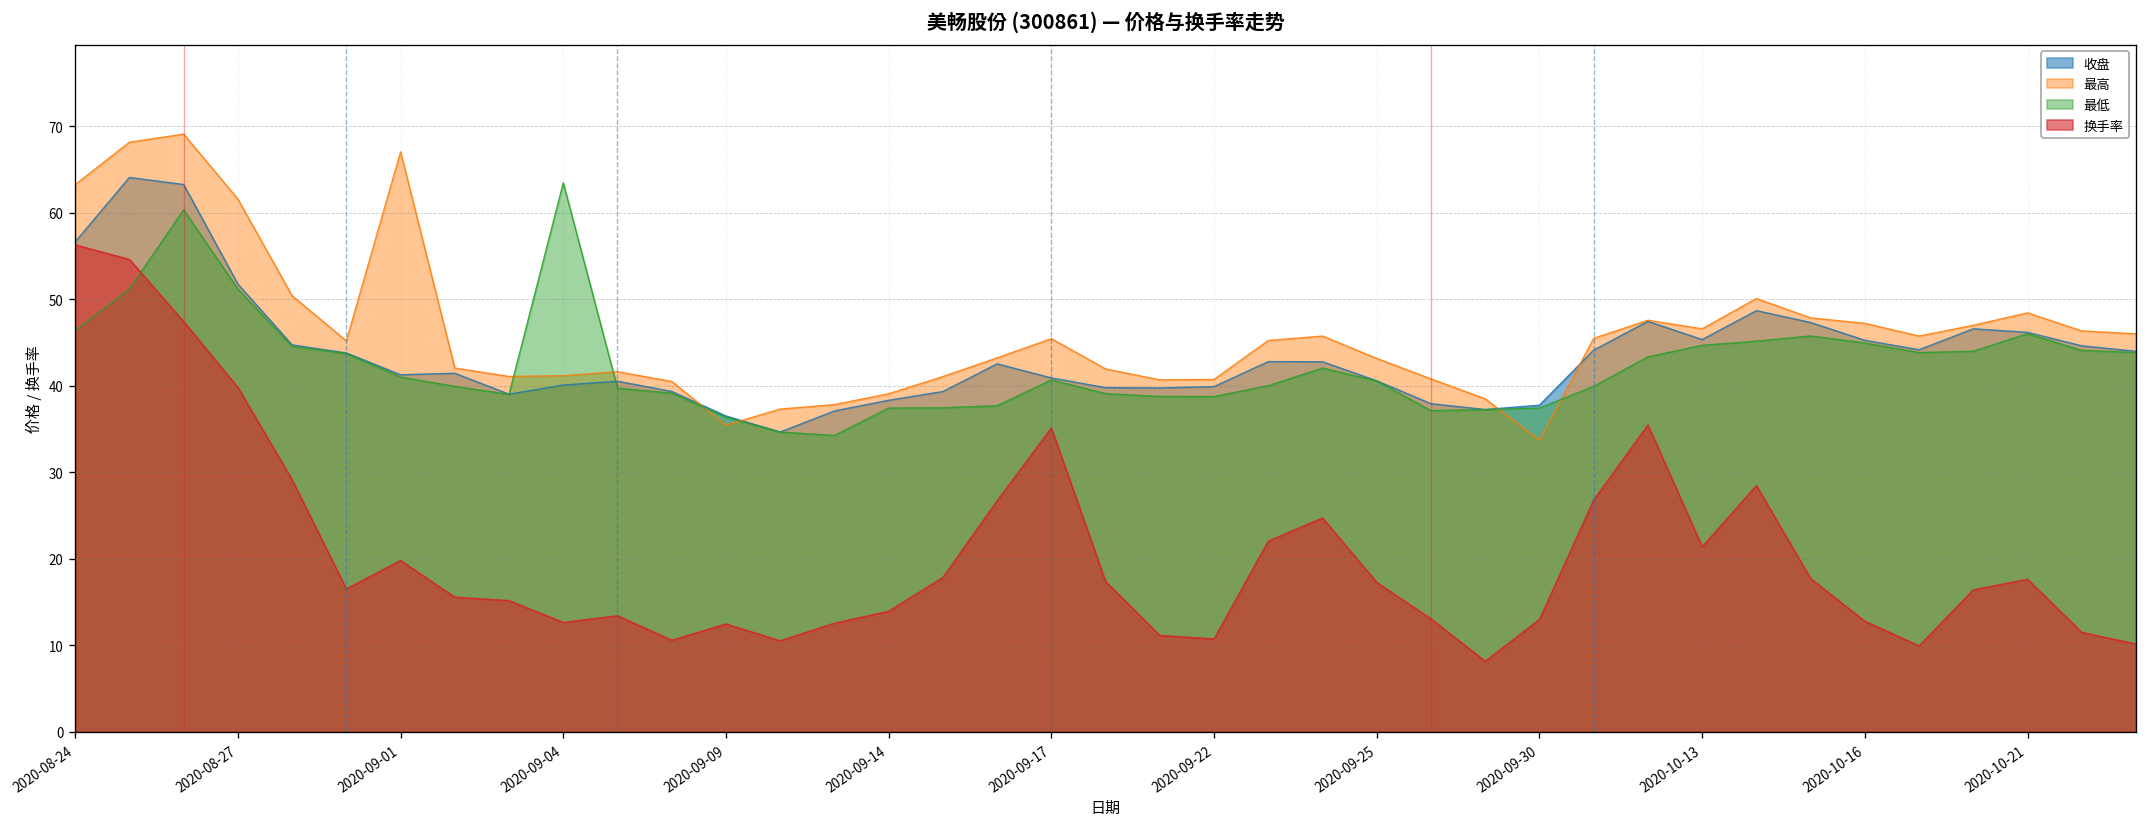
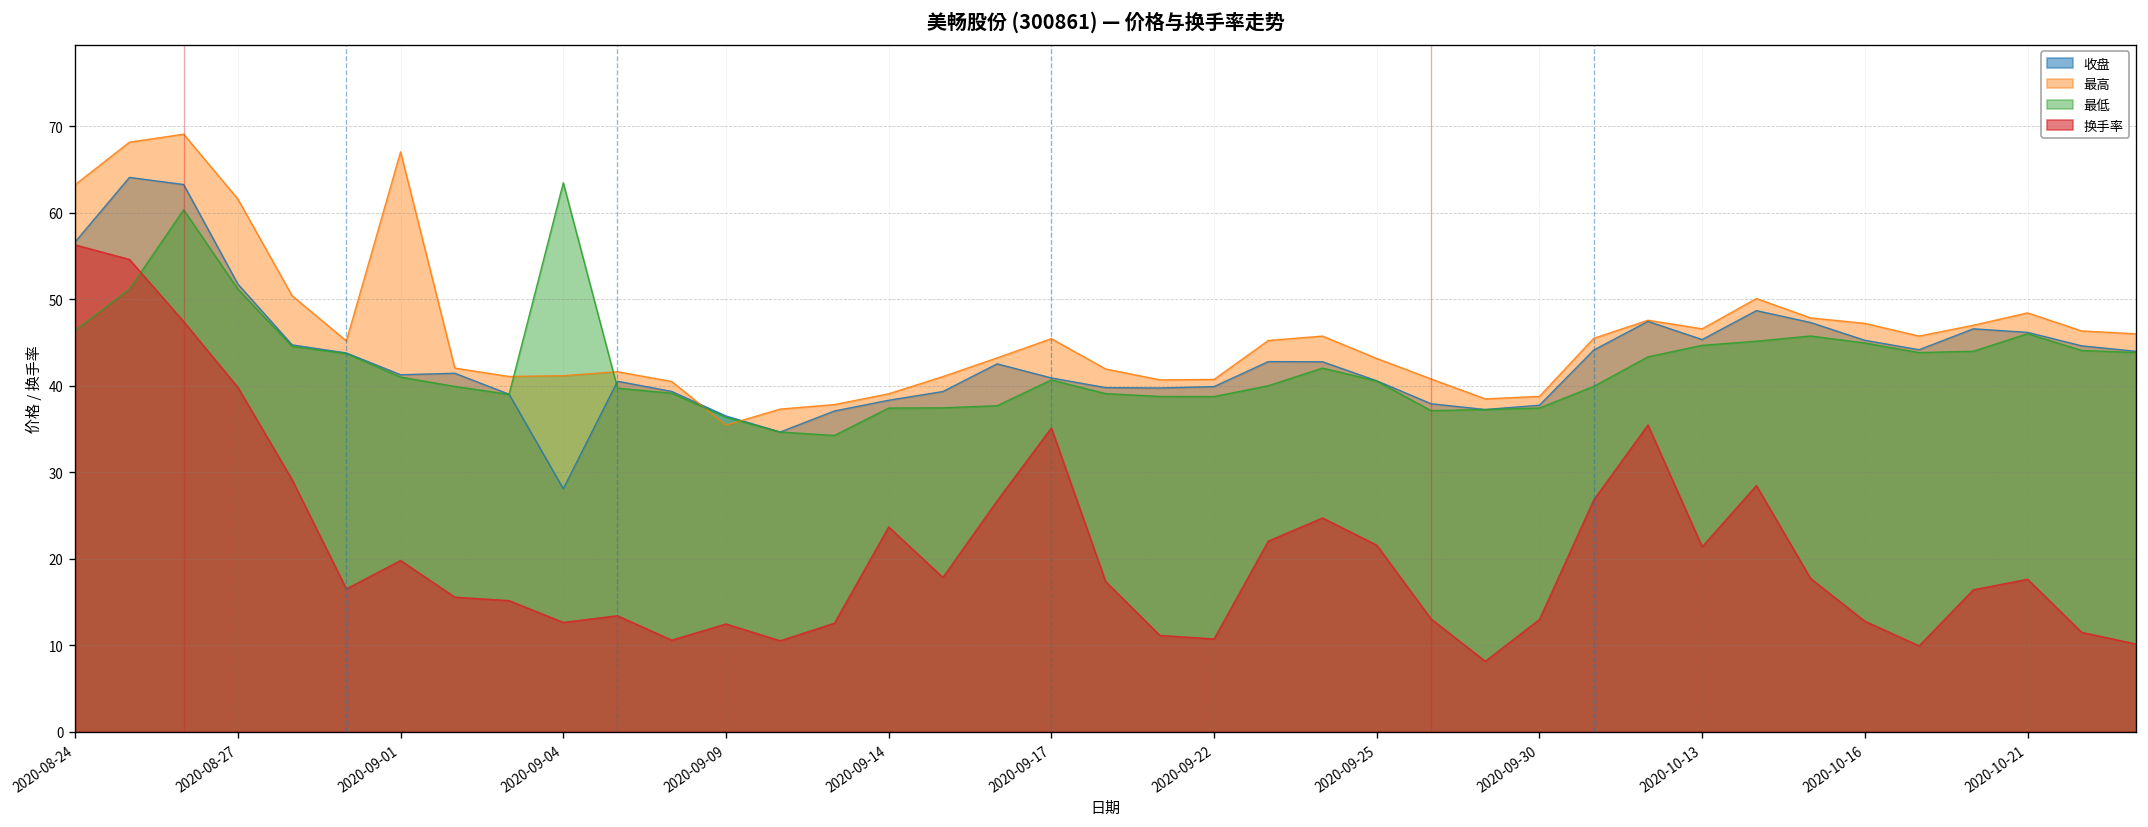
  {
    "收盘": {
      "2020-08-27": 52,
-     "2020-09-04": 40,
+     "2020-09-04": 28,
      "2020-09-14": 38,
      "2020-09-22": 40,
      "2020-10-13": 45
    },
    "最高": {
      "2020-08-24": 63,
      "2020-08-27": 62,
      "2020-09-01": 67,
      "2020-09-04": 41,
      "2020-09-09": 35,
      "2020-09-14": 39,
      "2020-09-17": 45,
      "2020-09-22": 41,
      "2020-09-25": 43,
-     "2020-09-30": 34,
+     "2020-09-30": 39,
      "2020-10-13": 47,
      "2020-10-16": 47,
      "2020-10-21": 48
    },
    "最低": {
      "2020-08-24": 46,
      "2020-08-27": 51,
      "2020-09-04": 63,
      "2020-09-14": 37,
      "2020-09-22": 39,
      "2020-10-13": 45
    },
    "换手率": {
      "2020-08-27": 40,
      "2020-09-01": 20,
      "2020-09-04": 13,
      "2020-09-09": 12,
-     "2020-09-14": 14,
+     "2020-09-14": 24,
      "2020-09-17": 35,
      "2020-09-22": 11,
-     "2020-09-25": 17,
+     "2020-09-25": 22,
      "2020-09-30": 13,
      "2020-10-13": 21,
      "2020-10-16": 13,
      "2020-10-21": 18
    }
  }
